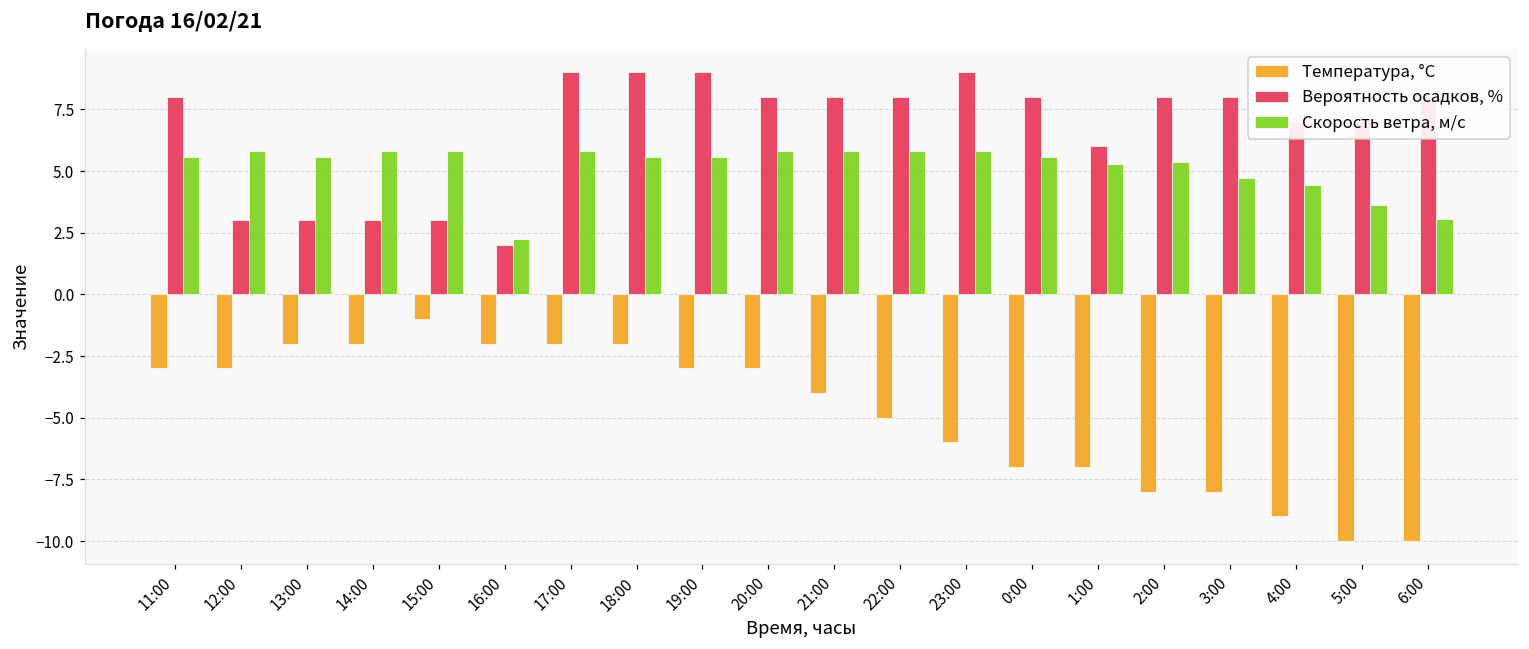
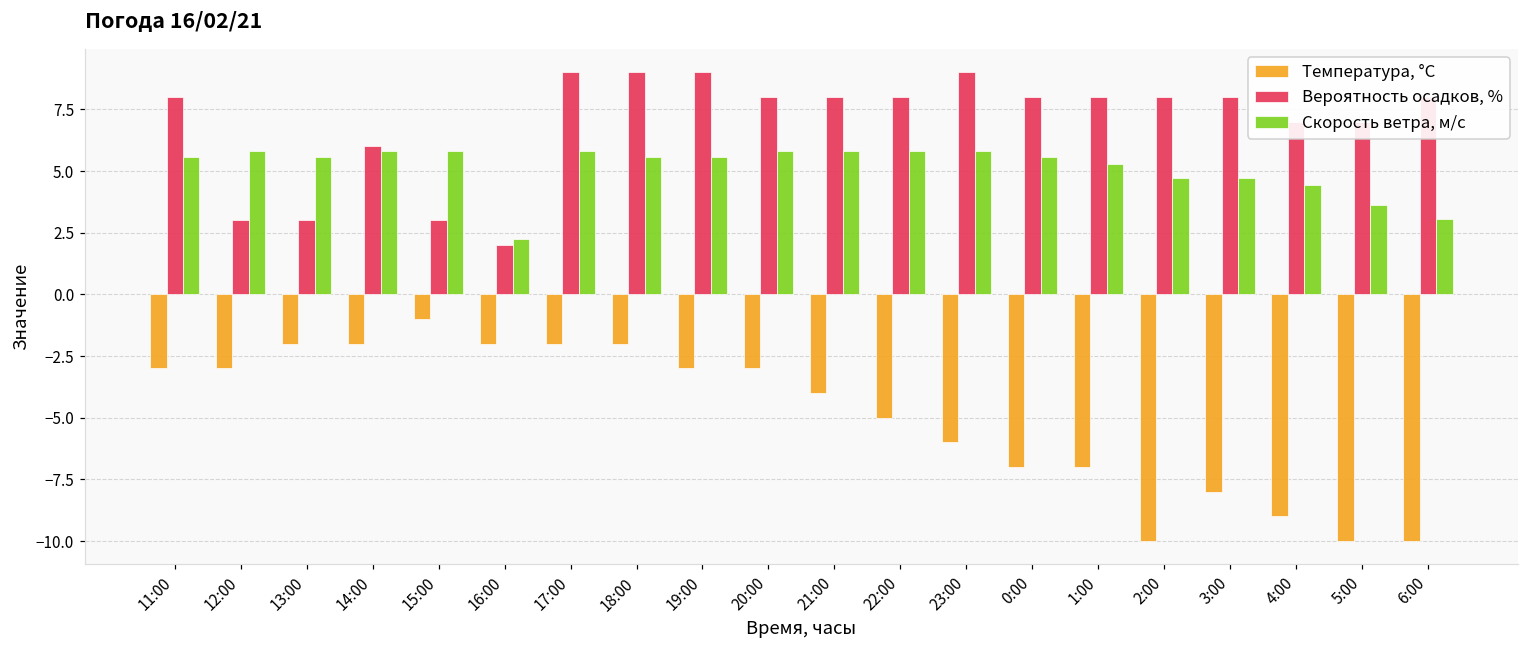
  {
    "Температура, °C": {
      "11:00": -3,
      "12:00": -3,
      "13:00": -2,
      "14:00": -2,
      "15:00": -1,
      "16:00": -2,
      "17:00": -2,
      "18:00": -2,
      "19:00": -3,
      "20:00": -3,
      "21:00": -4,
      "22:00": -5,
      "23:00": -6,
      "0:00": -7,
      "1:00": -7,
-     "2:00": -8,
+     "2:00": -10,
      "3:00": -8,
      "4:00": -9,
      "5:00": -10,
      "6:00": -10
    },
    "Вероятность осадков, %": {
      "11:00": 8,
      "12:00": 3,
      "13:00": 3,
-     "14:00": 3,
+     "14:00": 6,
      "15:00": 3,
      "16:00": 2,
      "17:00": 9,
      "18:00": 9,
      "19:00": 9,
      "20:00": 8,
      "21:00": 8,
      "22:00": 8,
      "23:00": 9,
      "0:00": 8,
-     "1:00": 6,
+     "1:00": 8,
      "2:00": 8,
      "3:00": 8
    },
    "Скорость ветра, м/c": {
      "11:00": 5.6,
      "12:00": 5.8,
      "13:00": 5.6,
      "14:00": 5.8,
      "15:00": 5.8,
      "16:00": 2.2,
      "17:00": 5.8,
      "18:00": 5.6,
      "19:00": 5.6,
      "20:00": 5.8,
      "21:00": 5.8,
      "22:00": 5.8,
      "23:00": 5.8,
      "0:00": 5.6,
      "1:00": 5.3,
-     "2:00": 5.4,
+     "2:00": 4.7,
      "3:00": 4.7,
      "4:00": 4.4,
      "5:00": 3.6,
      "6:00": 3.1
    }
  }
